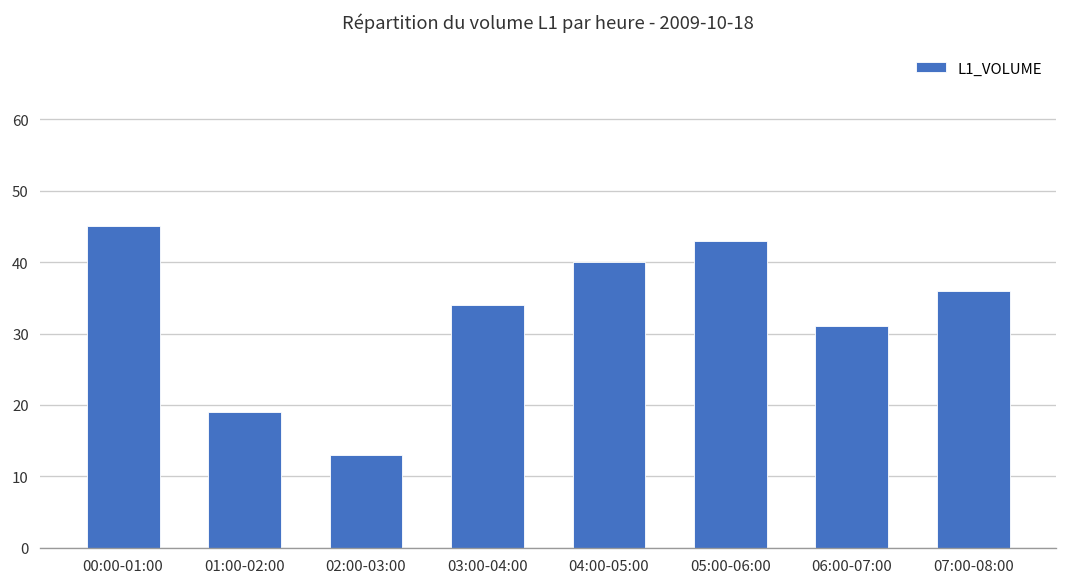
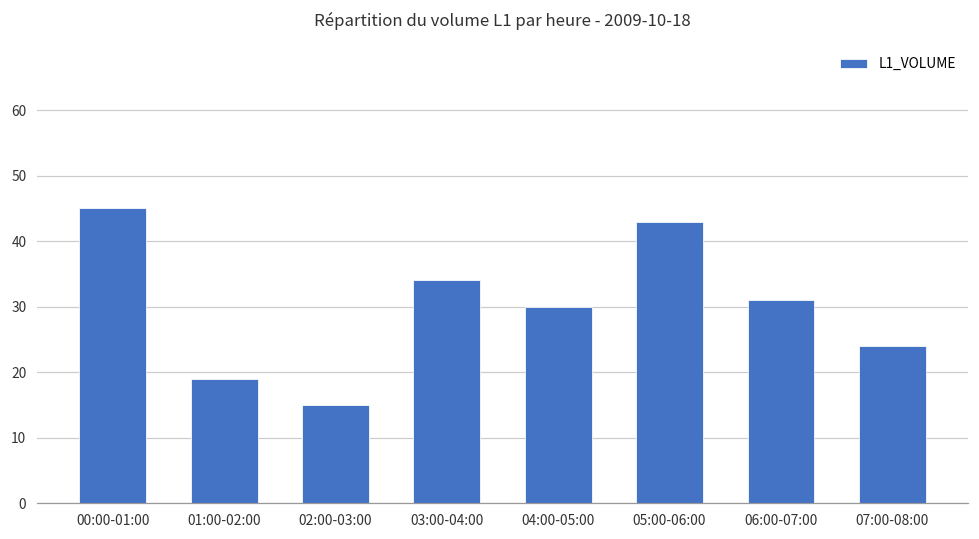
  {
    "00:00-01:00": 45,
    "01:00-02:00": 19,
-   "02:00-03:00": 13,
+   "02:00-03:00": 15,
    "03:00-04:00": 34,
-   "04:00-05:00": 40,
+   "04:00-05:00": 30,
    "05:00-06:00": 43,
    "06:00-07:00": 31,
-   "07:00-08:00": 36
+   "07:00-08:00": 24
  }
